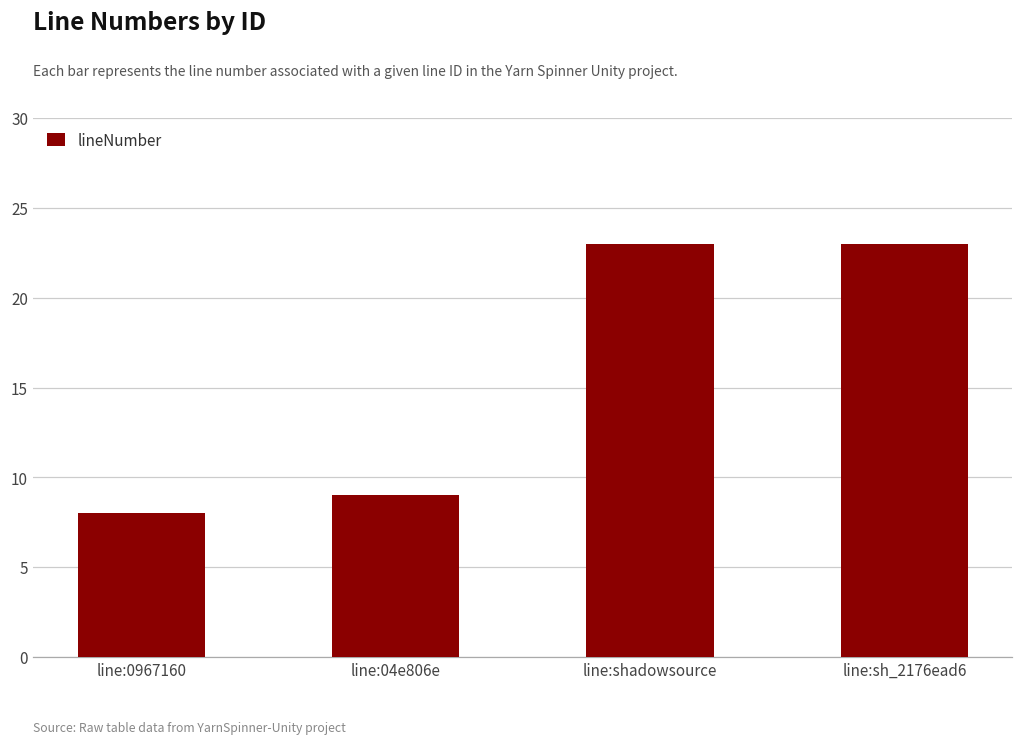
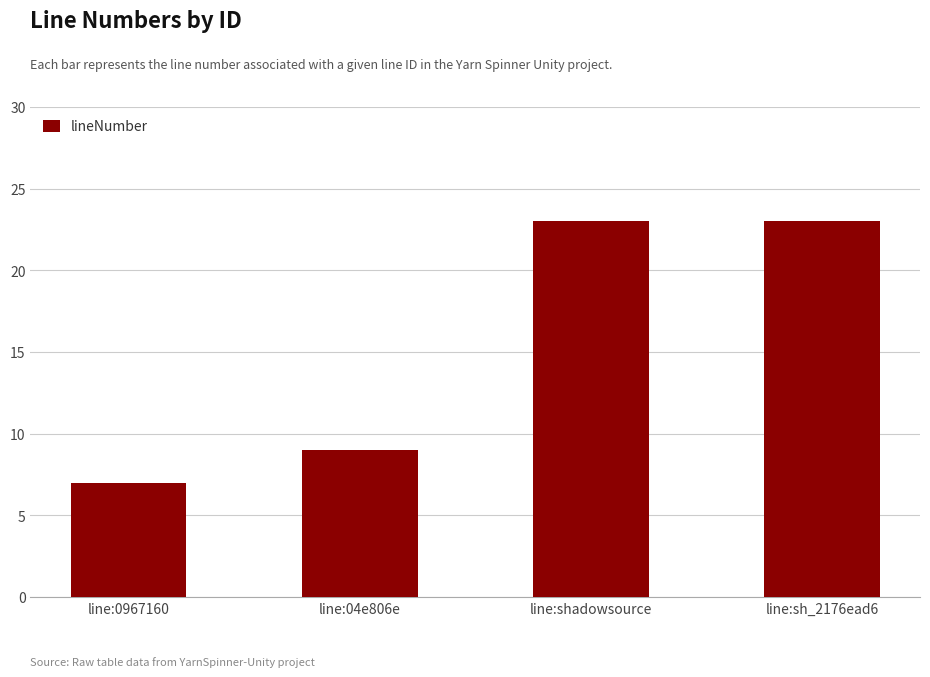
  {
-   "line:0967160": 8,
+   "line:0967160": 7,
    "line:04e806e": 9,
    "line:shadowsource": 23,
    "line:sh_2176ead6": 23
  }
